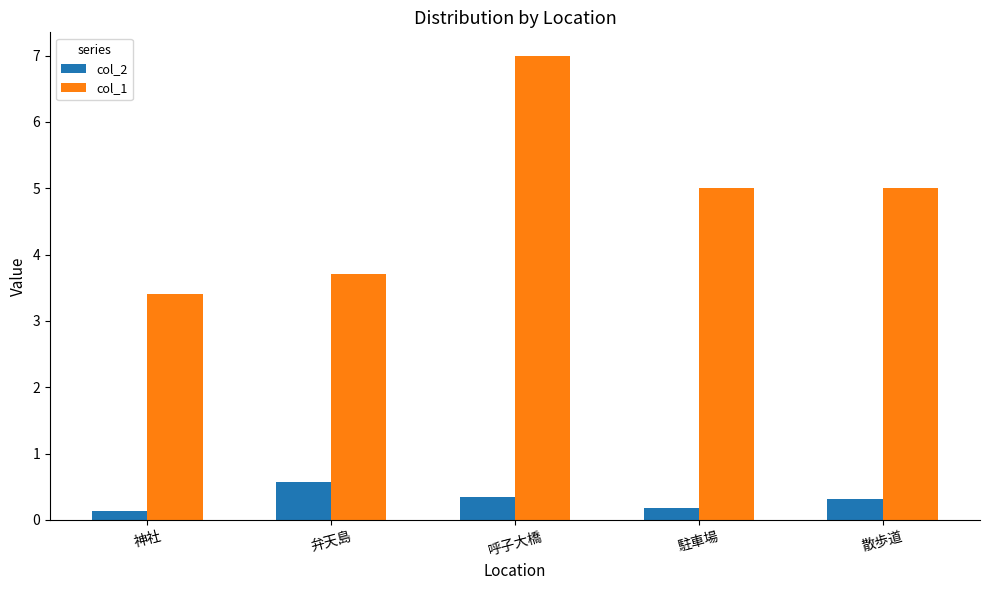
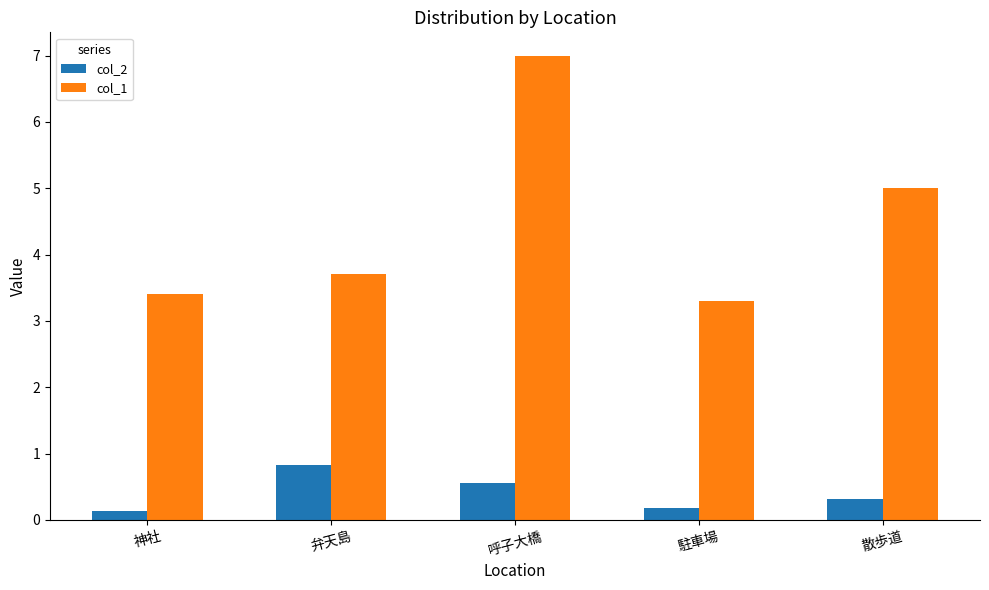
  {
    "col_2": {
      "神社": 0.1,
-     "弁天島": 0.6,
-     "呼子大橋": 0.3,
+     "弁天島": 0.8,
+     "呼子大橋": 0.6,
      "駐車場": 0.2,
      "散歩道": 0.3
    },
    "col_1": {
      "神社": 3.4,
      "弁天島": 3.7,
      "呼子大橋": 7.0,
-     "駐車場": 5.0,
+     "駐車場": 3.3,
      "散歩道": 5.0
    }
  }
